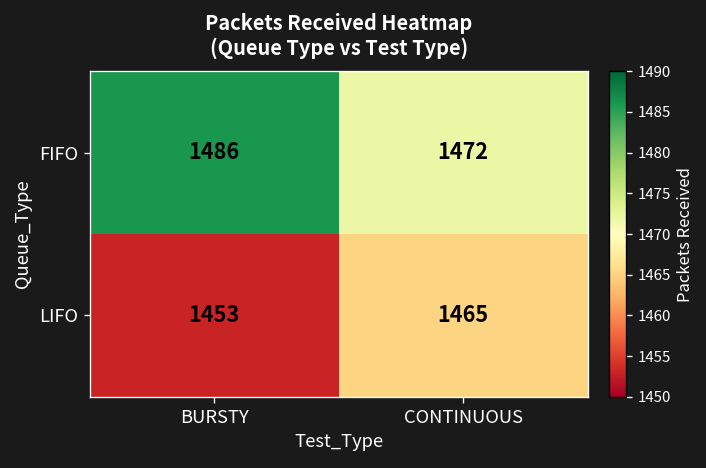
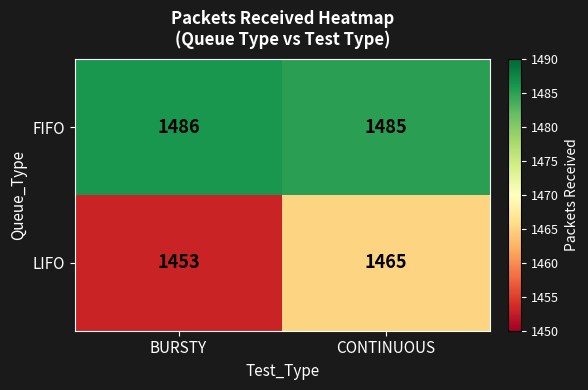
  {
    "FIFO": {
      "BURSTY": 1486,
-     "CONTINUOUS": 1472
+     "CONTINUOUS": 1485
    },
    "LIFO": {
      "BURSTY": 1453,
      "CONTINUOUS": 1465
    }
  }
